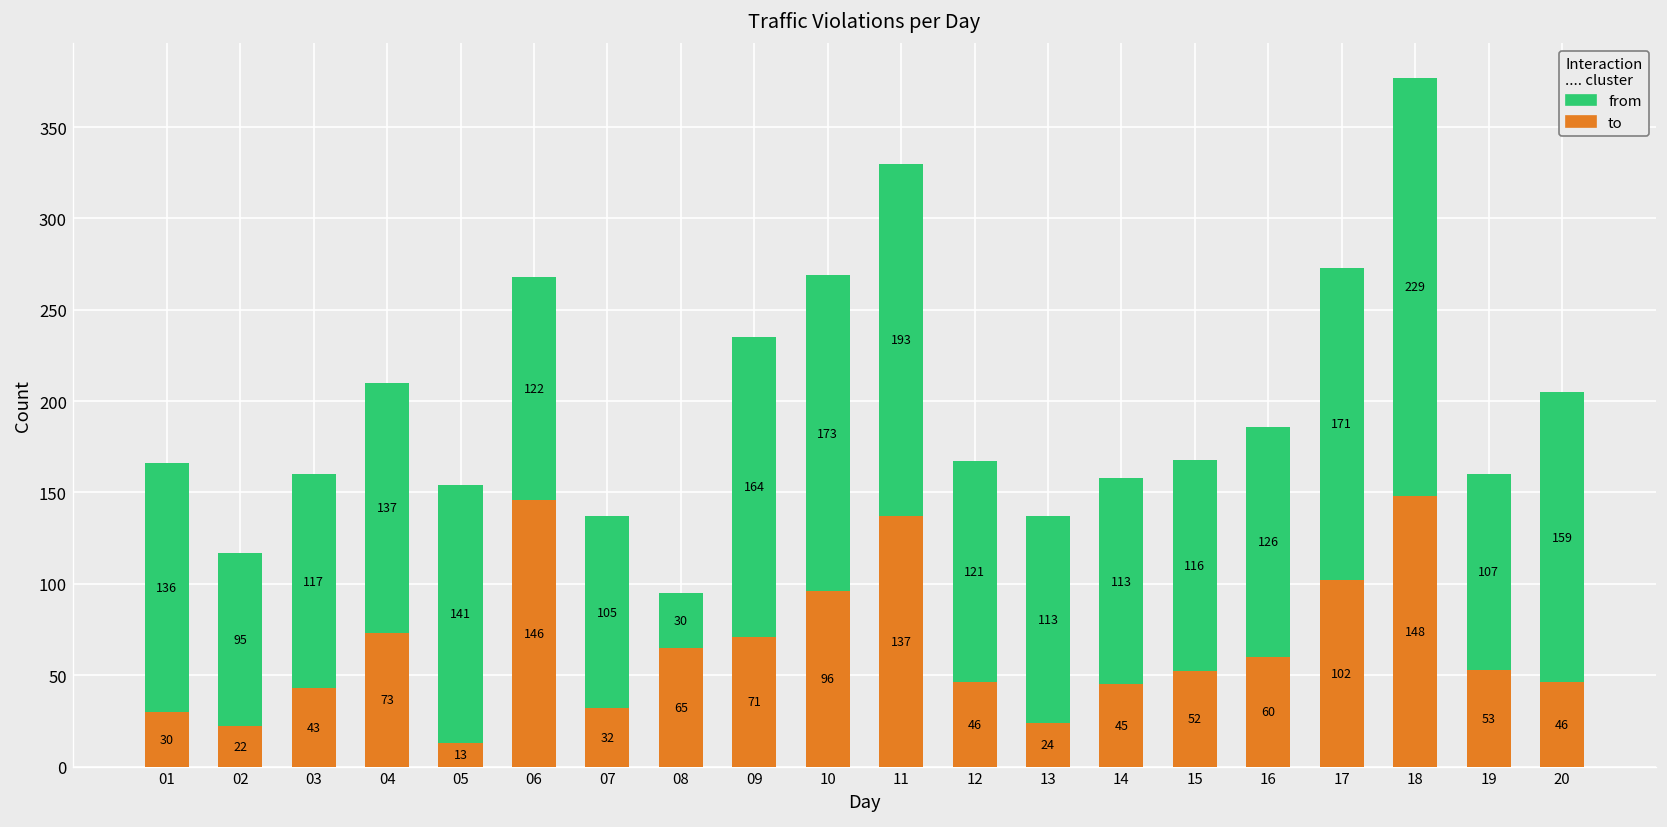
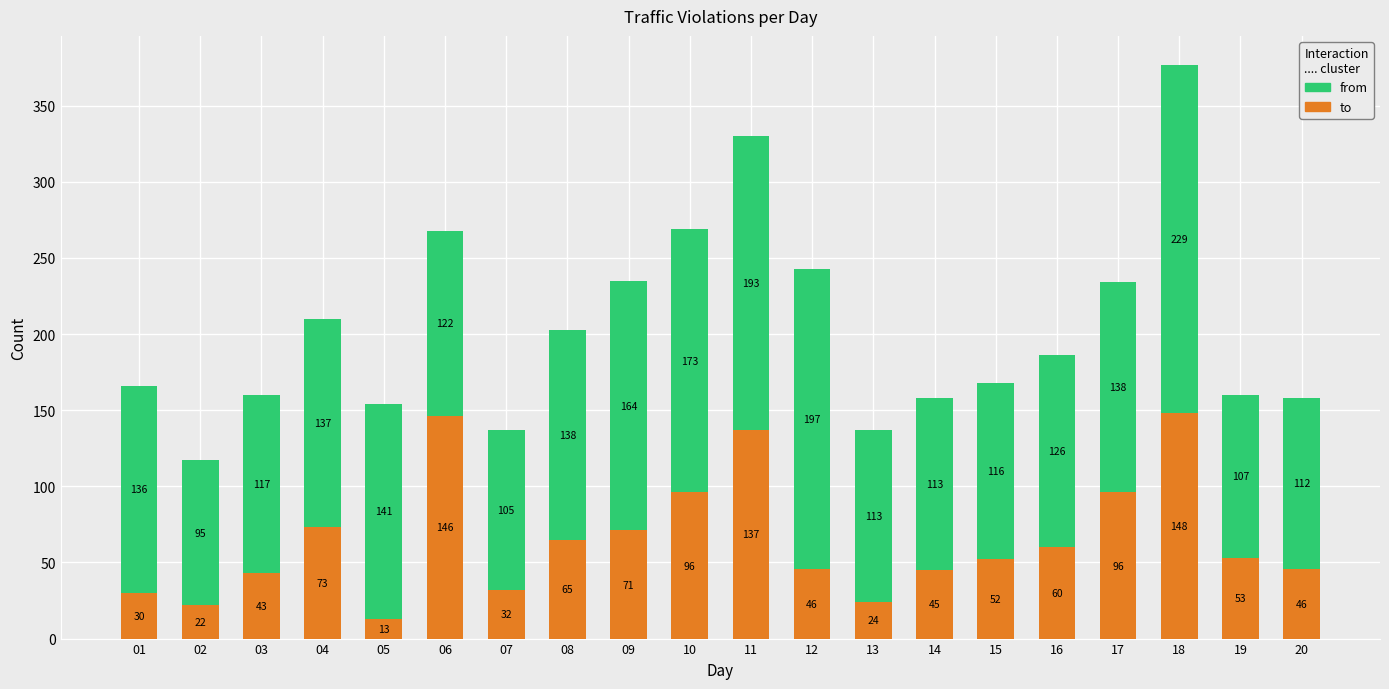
  {
    "to": {
      "01": 30,
      "02": 22,
      "03": 43,
      "04": 73,
      "05": 13,
      "06": 146,
      "07": 32,
      "08": 65,
      "09": 71,
      "10": 96,
      "11": 137,
      "12": 46,
      "13": 24,
      "14": 45,
      "15": 52,
      "16": 60,
-     "17": 102,
+     "17": 96,
      "18": 148,
      "19": 53,
      "20": 46
    },
    "from": {
      "01": 136,
      "02": 95,
      "03": 117,
      "04": 137,
      "05": 141,
      "06": 122,
      "07": 105,
-     "08": 30,
+     "08": 138,
      "09": 164,
      "10": 173,
      "11": 193,
-     "12": 121,
+     "12": 197,
      "13": 113,
      "14": 113,
      "15": 116,
      "16": 126,
-     "17": 171,
+     "17": 138,
      "18": 229,
      "19": 107,
-     "20": 159
+     "20": 112
    }
  }
